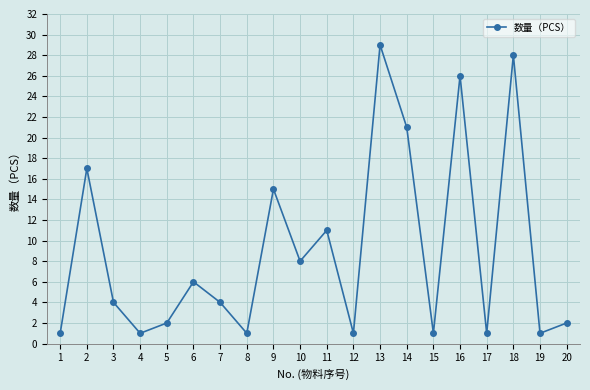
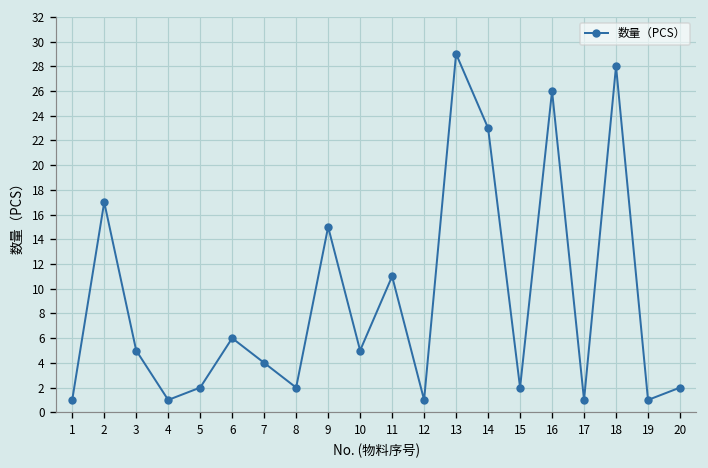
  {
    "1": 1,
    "2": 17,
-   "3": 4,
+   "3": 5,
    "4": 1,
    "5": 2,
    "6": 6,
    "7": 4,
-   "8": 1,
+   "8": 2,
    "9": 15,
-   "10": 8,
+   "10": 5,
    "11": 11,
    "12": 1,
    "13": 29,
-   "14": 21,
-   "15": 1,
+   "14": 23,
+   "15": 2,
    "16": 26,
    "17": 1,
    "18": 28,
    "19": 1,
    "20": 2
  }
